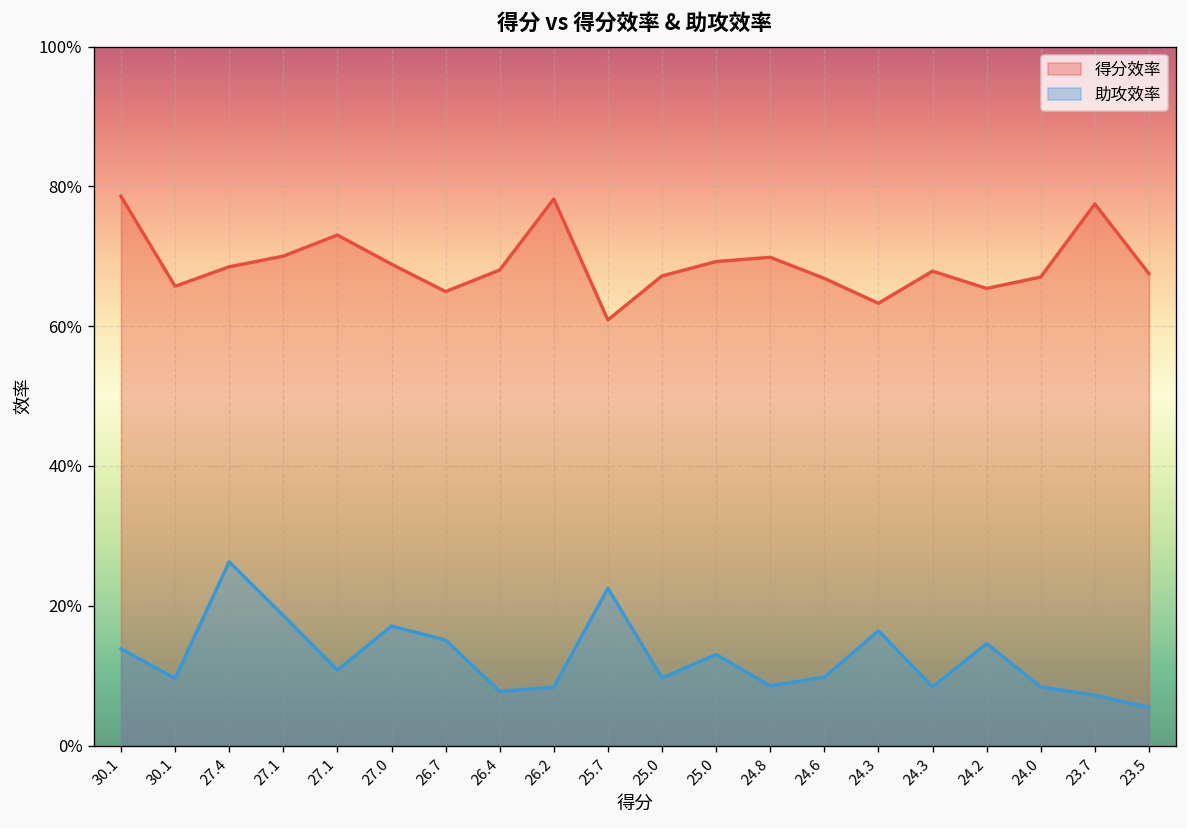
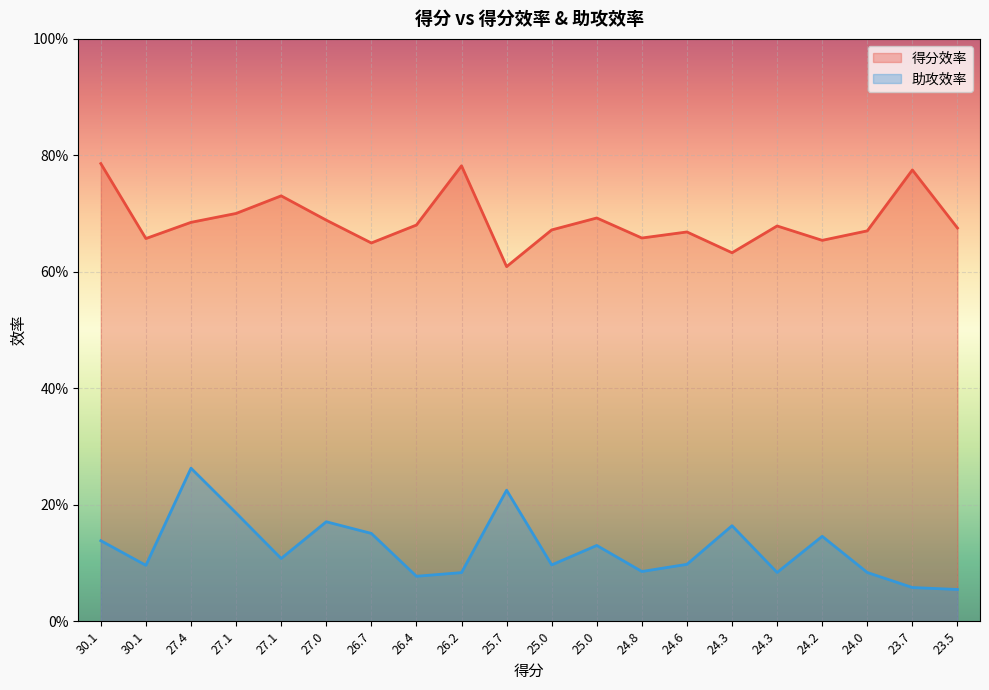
  {
    "得分效率": {
      "27.4": "69%",
      "27.0": "69%",
      "26.7": "65%",
      "26.4": "68%",
      "26.2": "78%",
      "25.7": "61%",
-     "24.8": "70%",
+     "24.8": "66%",
      "24.6": "67%",
      "24.2": "65%",
      "24.0": "67%",
      "23.7": "78%",
      "23.5": "68%"
    },
    "助攻效率": {
      "27.4": "26%",
      "27.0": "17%",
      "26.7": "15%",
      "26.4": "8%",
      "26.2": "8%",
      "25.7": "23%",
      "24.8": "9%",
      "24.6": "10%",
      "24.2": "15%",
      "24.0": "8%",
-     "23.7": "7%",
+     "23.7": "6%",
      "23.5": "5%"
    }
  }
